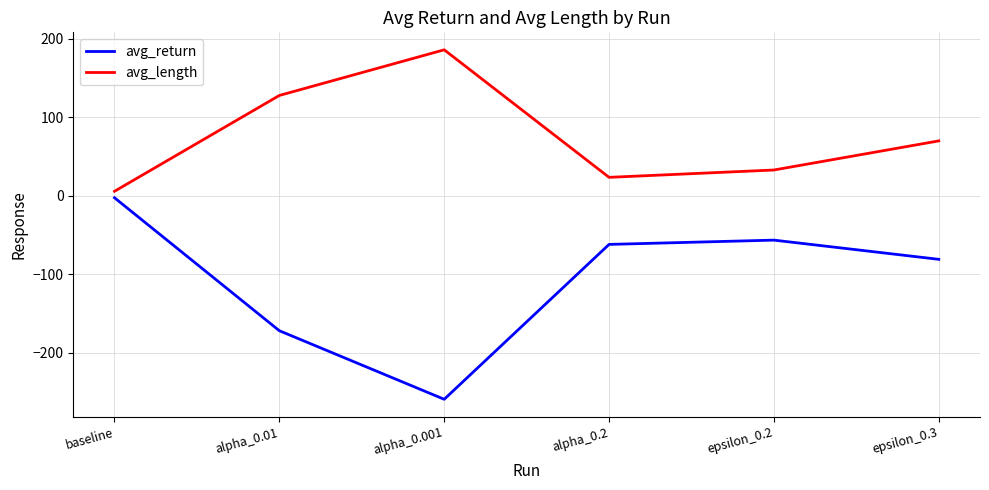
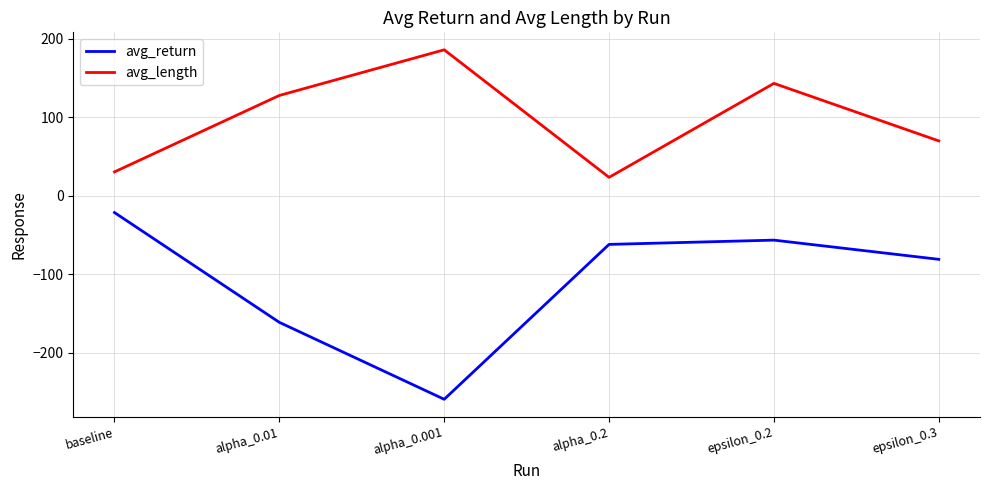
  {
    "avg_return": {
-     "baseline": 0,
-     "alpha_0.01": -170,
+     "baseline": -20,
+     "alpha_0.01": -160,
      "alpha_0.001": -260,
      "alpha_0.2": -60,
      "epsilon_0.2": -60,
      "epsilon_0.3": -80
    },
    "avg_length": {
-     "baseline": 10,
+     "baseline": 30,
      "alpha_0.01": 130,
      "alpha_0.001": 190,
      "alpha_0.2": 20,
-     "epsilon_0.2": 30,
+     "epsilon_0.2": 140,
      "epsilon_0.3": 70
    }
  }
